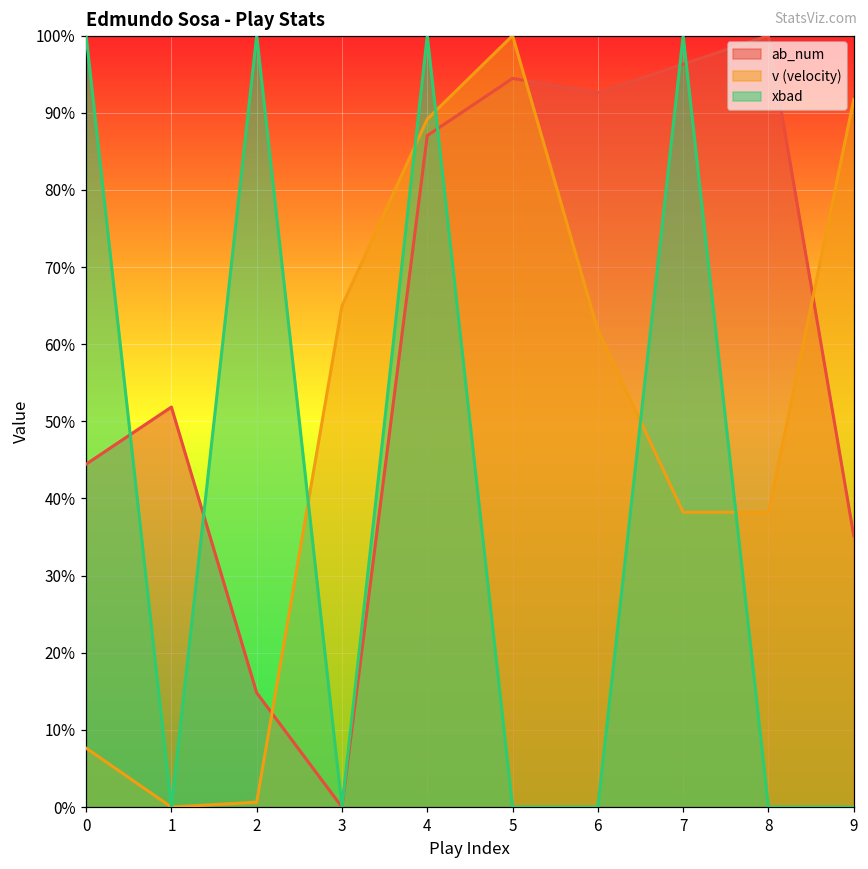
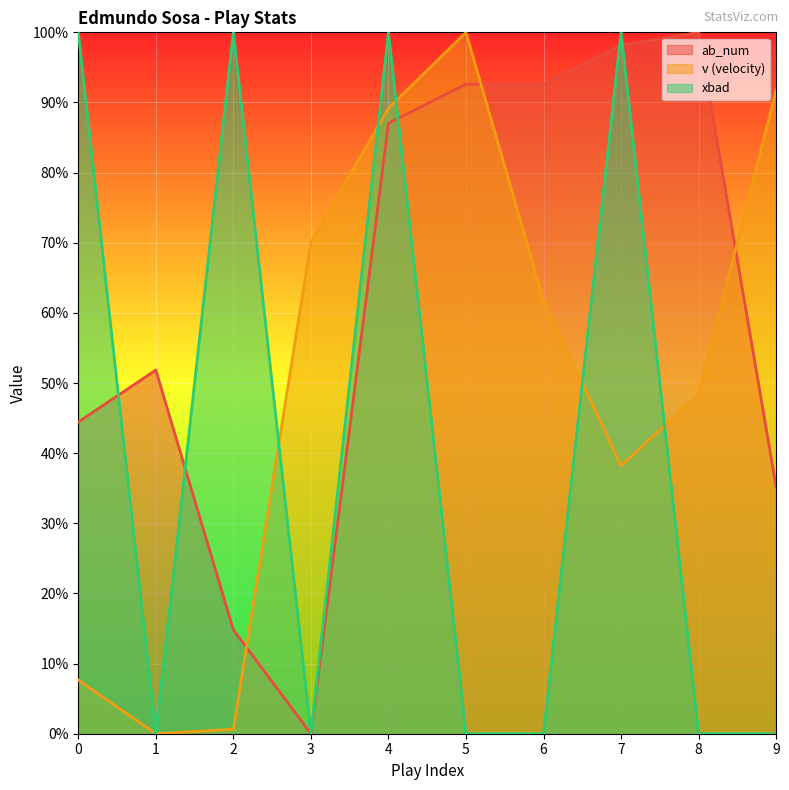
  {
    "ab_num": {
      "0": "44%",
      "1": "52%",
      "2": "15%",
      "4": "87%",
-     "5": "94%",
+     "5": "93%",
      "6": "93%",
-     "7": "96%",
+     "7": "98%",
      "8": "100%",
      "9": "35%"
    },
    "v (velocity)": {
      "0": "8%",
      "2": "1%",
-     "3": "65%",
+     "3": "70%",
      "4": "89%",
      "5": "100%",
      "6": "62%",
      "7": "38%",
-     "8": "38%",
+     "8": "48%",
      "9": "92%"
    },
    "xbad": {
      "0": "100%",
      "2": "100%",
      "4": "100%",
      "5": "0%",
      "6": "0%",
      "7": "100%",
      "8": "0%",
      "9": "0%"
    }
  }
